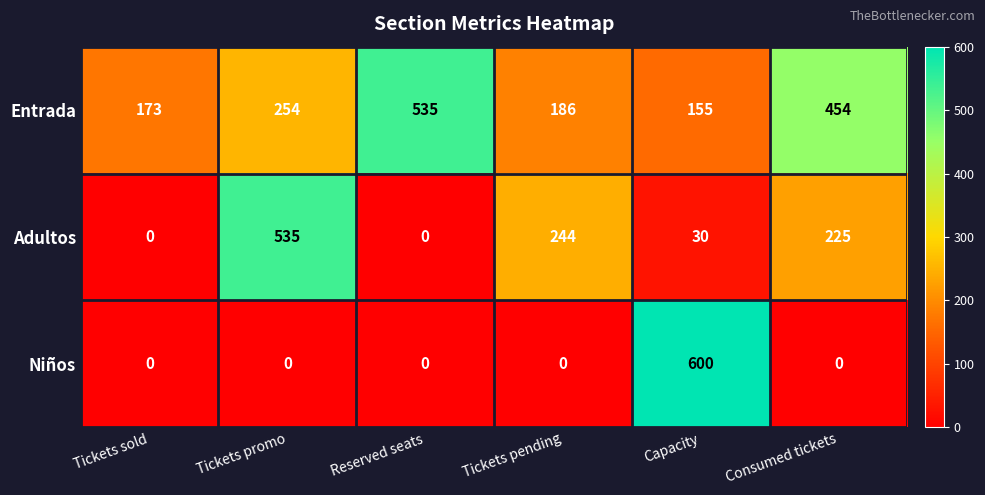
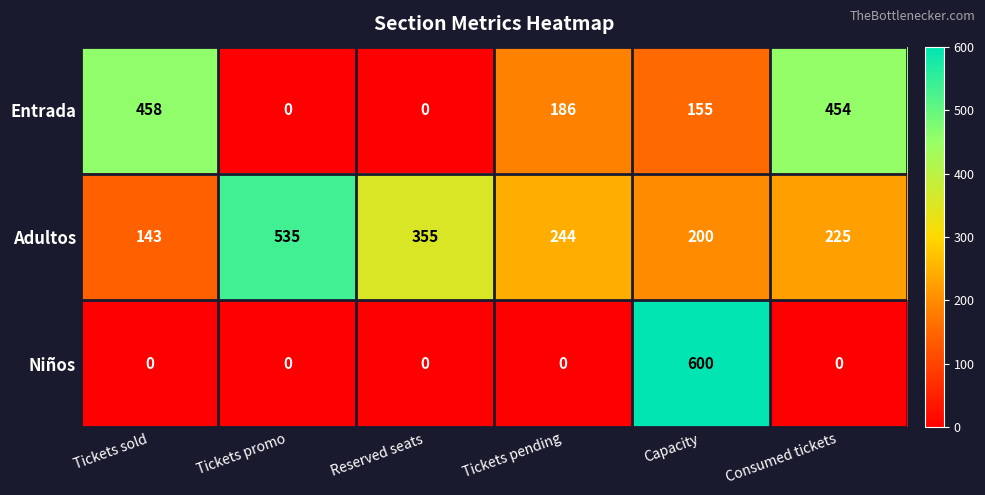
  {
    "Entrada": {
-     "Tickets sold": 173,
-     "Tickets promo": 254,
-     "Reserved seats": 535,
+     "Tickets sold": 458,
+     "Tickets promo": 0,
+     "Reserved seats": 0,
      "Tickets pending": 186,
      "Capacity": 155,
      "Consumed tickets": 454
    },
    "Adultos": {
-     "Tickets sold": 0,
+     "Tickets sold": 143,
      "Tickets promo": 535,
-     "Reserved seats": 0,
+     "Reserved seats": 355,
      "Tickets pending": 244,
-     "Capacity": 30,
+     "Capacity": 200,
      "Consumed tickets": 225
    },
    "Niños": {
      "Tickets sold": 0,
      "Tickets promo": 0,
      "Reserved seats": 0,
      "Tickets pending": 0,
      "Capacity": 600,
      "Consumed tickets": 0
    }
  }
